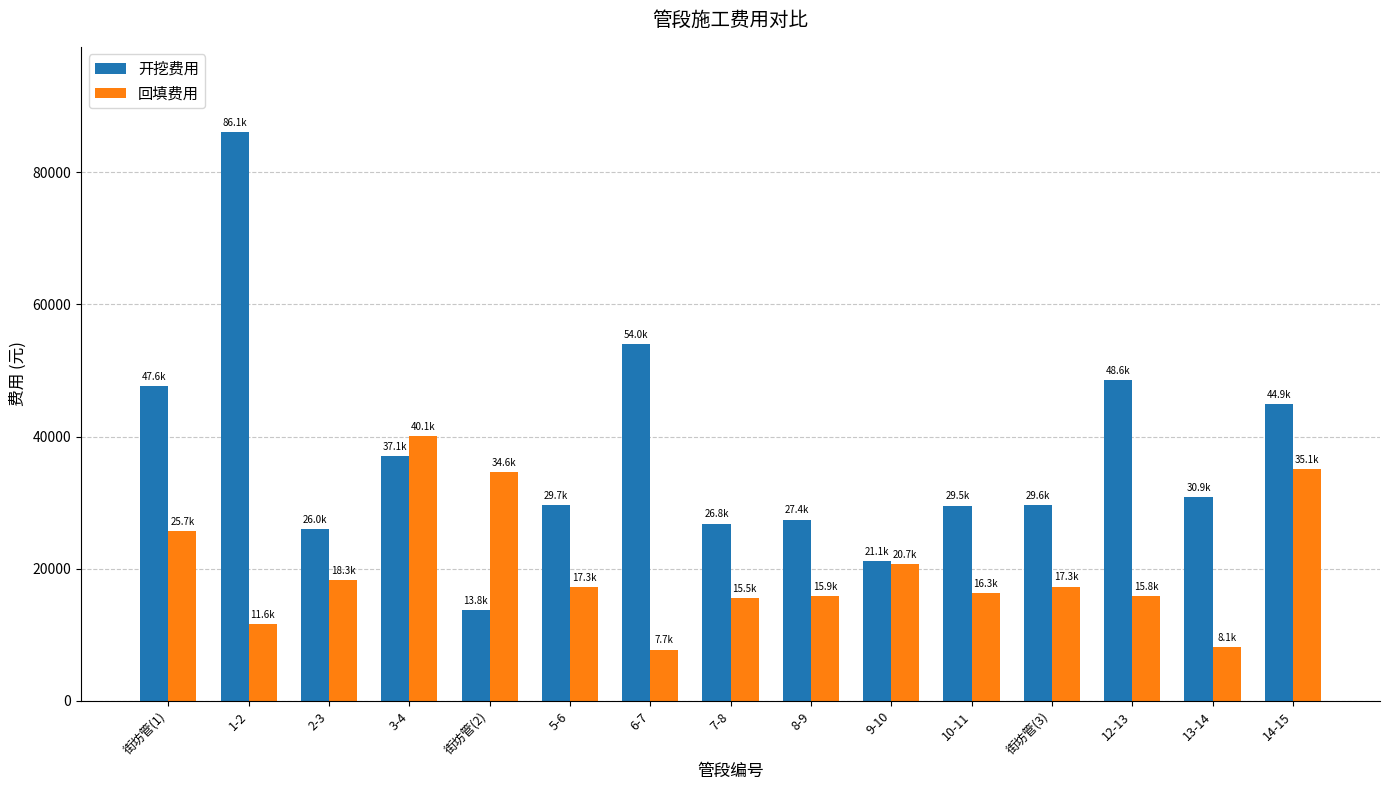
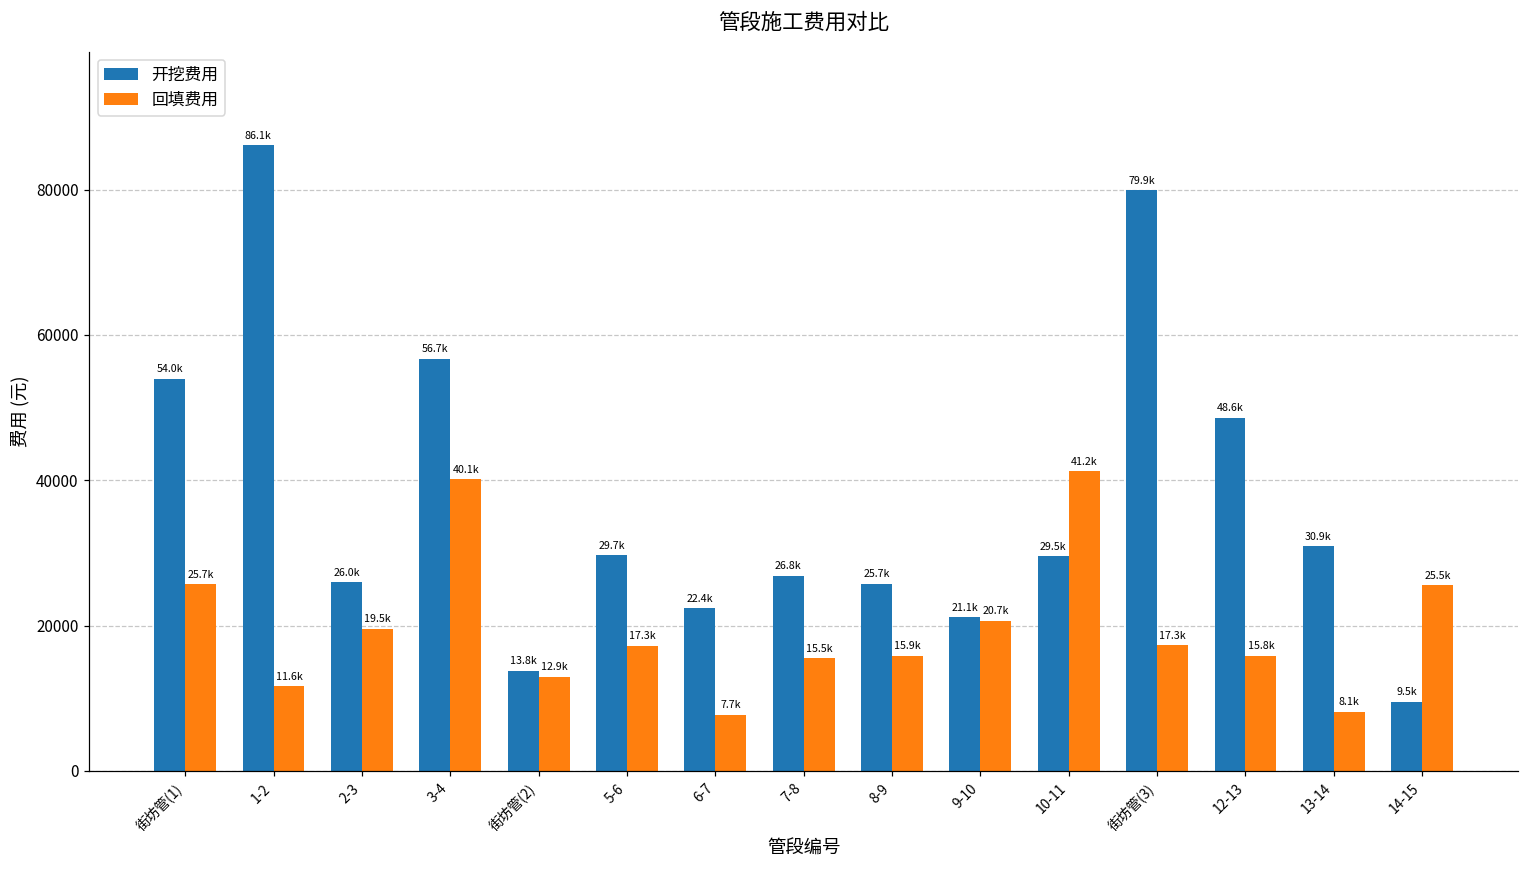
  {
    "开挖费用": {
-     "街坊管(1)": "47.6k",
+     "街坊管(1)": "54.0k",
      "1-2": "86.1k",
      "2-3": "26.0k",
-     "3-4": "37.1k",
+     "3-4": "56.7k",
      "街坊管(2)": "13.8k",
      "5-6": "29.7k",
-     "6-7": "54.0k",
+     "6-7": "22.4k",
      "7-8": "26.8k",
-     "8-9": "27.4k",
+     "8-9": "25.7k",
      "9-10": "21.1k",
      "10-11": "29.5k",
-     "街坊管(3)": "29.6k",
+     "街坊管(3)": "79.9k",
      "12-13": "48.6k",
      "13-14": "30.9k",
-     "14-15": "44.9k"
+     "14-15": "9.5k"
    },
    "回填费用": {
      "街坊管(1)": "25.7k",
      "1-2": "11.6k",
-     "2-3": "18.3k",
+     "2-3": "19.5k",
      "3-4": "40.1k",
-     "街坊管(2)": "34.6k",
+     "街坊管(2)": "12.9k",
      "5-6": "17.3k",
      "6-7": "7.7k",
      "7-8": "15.5k",
      "8-9": "15.9k",
      "9-10": "20.7k",
-     "10-11": "16.3k",
+     "10-11": "41.2k",
      "街坊管(3)": "17.3k",
      "12-13": "15.8k",
      "13-14": "8.1k",
-     "14-15": "35.1k"
+     "14-15": "25.5k"
    }
  }
